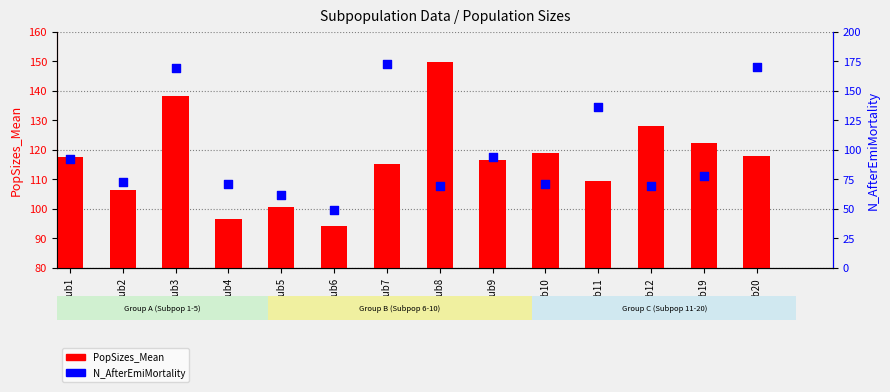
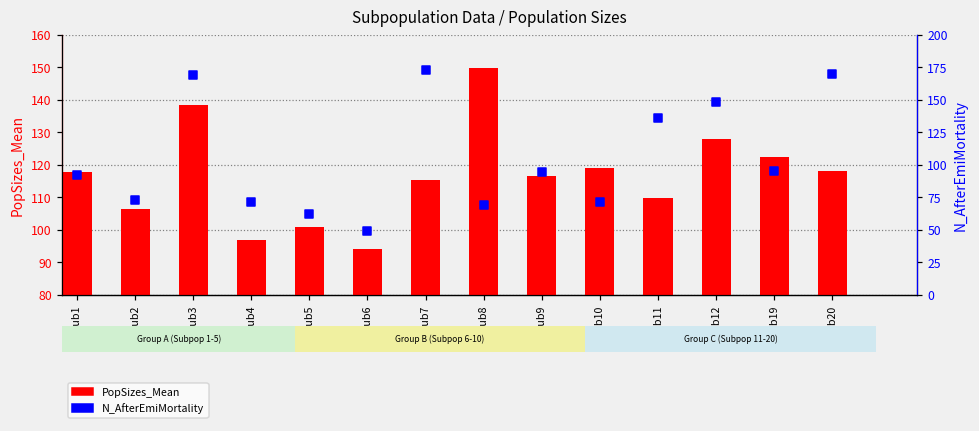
  {
    "PopSizes_Mean": {
      "Sub1": 118,
      "Sub2": 106,
      "Sub3": 138,
      "Sub4": 97,
      "Sub5": 101,
      "Sub6": 94,
      "Sub7": 115,
      "Sub8": 150,
      "Sub9": 116,
      "Sub10": 119,
      "Sub11": 110,
      "Sub12": 128,
      "Sub19": 122,
      "Sub20": 118
    },
    "N_AfterEmiMortality": {
-     "Sub12": 69,
-     "Sub19": 78
+     "Sub12": 148,
+     "Sub19": 95
    }
  }
